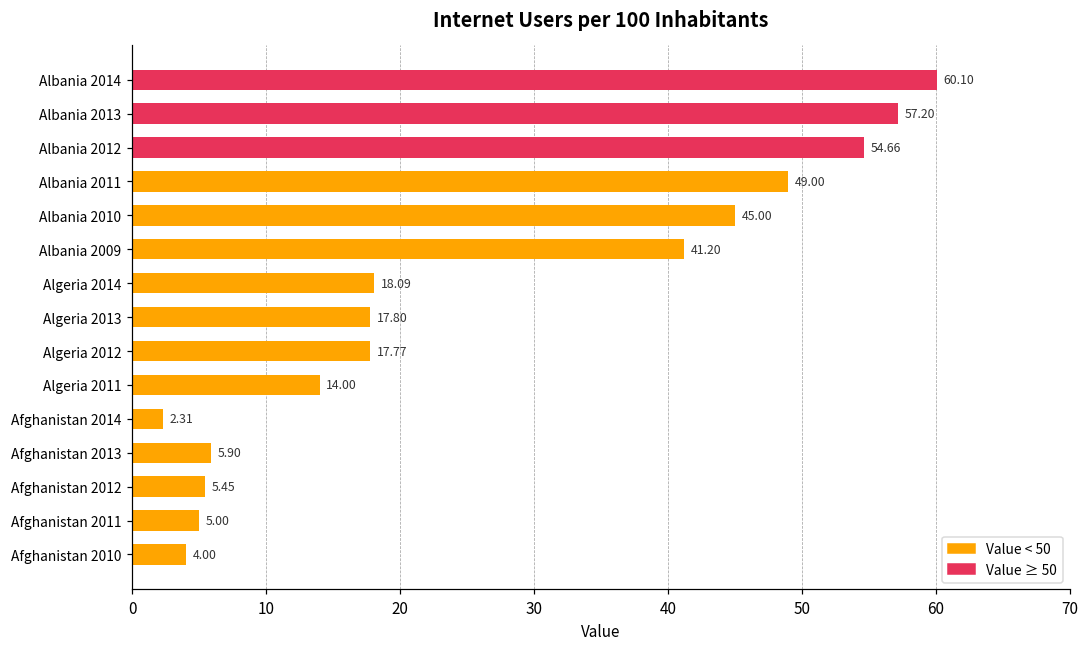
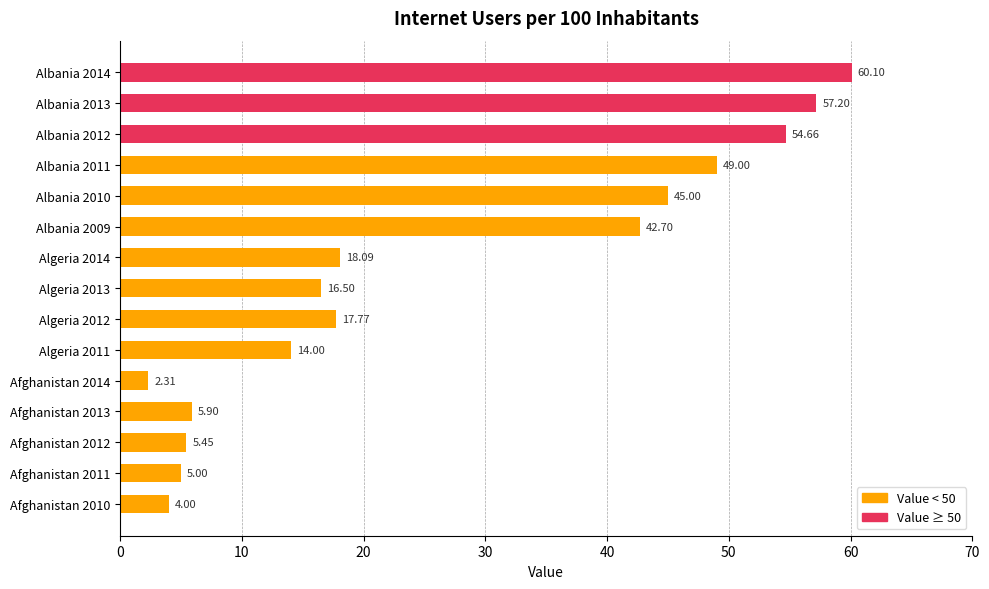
  {
    "Albania 2014": 60.10,
    "Albania 2013": 57.20,
    "Albania 2012": 54.66,
    "Albania 2011": 49.00,
    "Albania 2010": 45.00,
-   "Albania 2009": 41.20,
+   "Albania 2009": 42.70,
    "Algeria 2014": 18.09,
-   "Algeria 2013": 17.80,
+   "Algeria 2013": 16.50,
    "Algeria 2012": 17.77,
    "Algeria 2011": 14.00,
    "Afghanistan 2014": 2.31,
    "Afghanistan 2013": 5.90,
    "Afghanistan 2012": 5.45,
    "Afghanistan 2011": 5.00,
    "Afghanistan 2010": 4.00
  }
